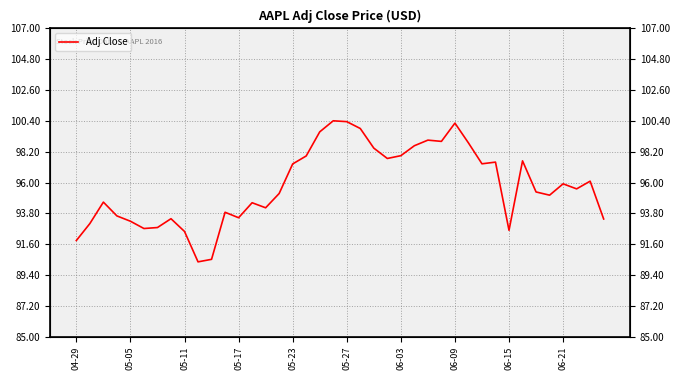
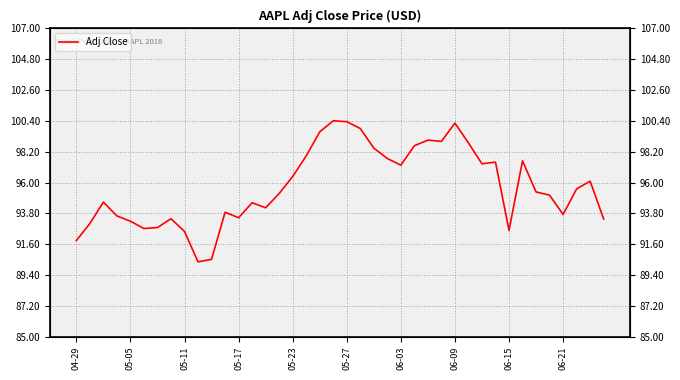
  {
    "04-29": 91.9,
    "05-05": 93.2,
    "05-11": 92.5,
    "05-17": 93.5,
-   "05-23": 97.3,
+   "05-23": 96.4,
    "05-27": 100.3,
-   "06-03": 97.9,
+   "06-03": 97.2,
    "06-09": 100.2,
    "06-15": 92.6,
-   "06-21": 95.9
+   "06-21": 93.7
  }
